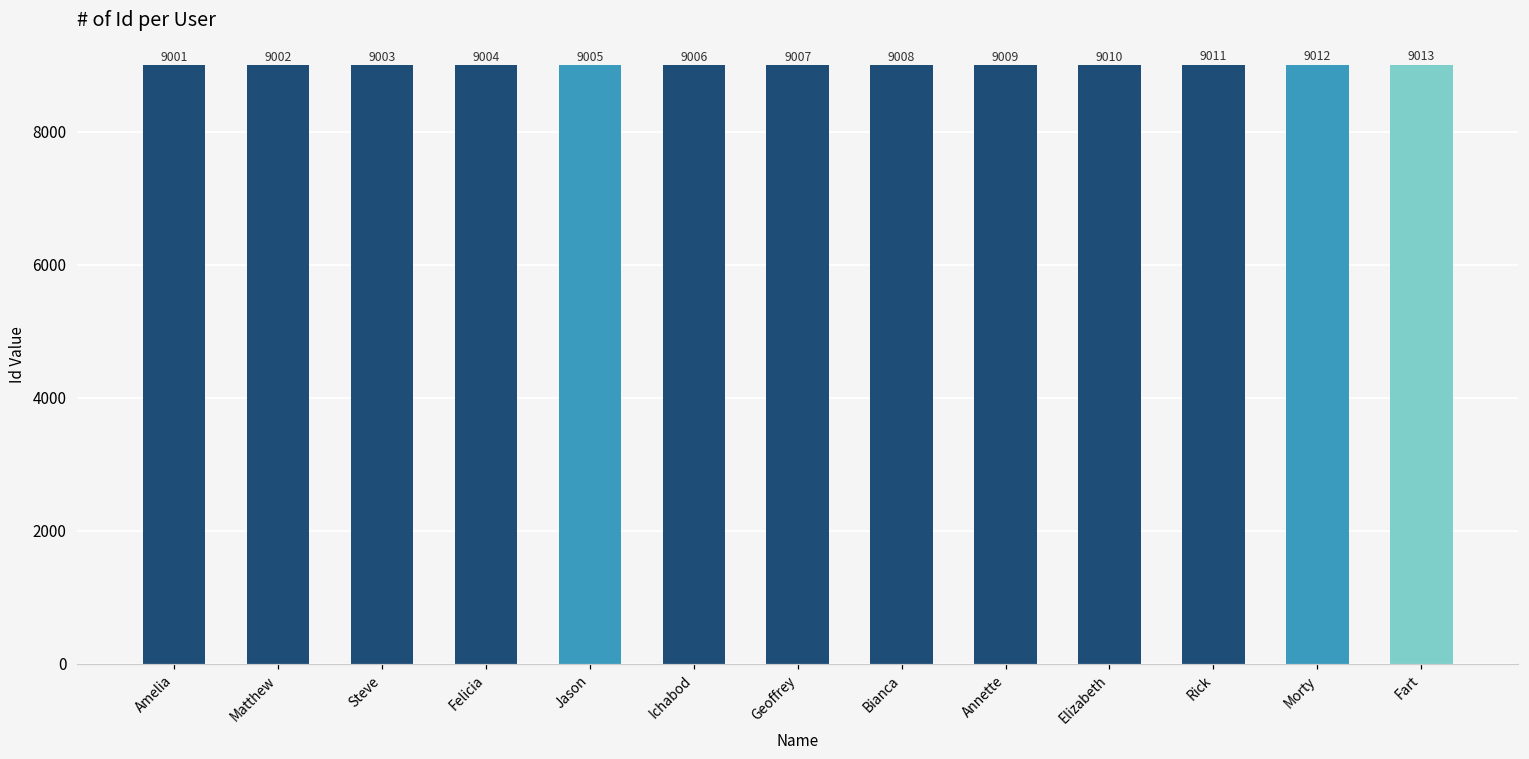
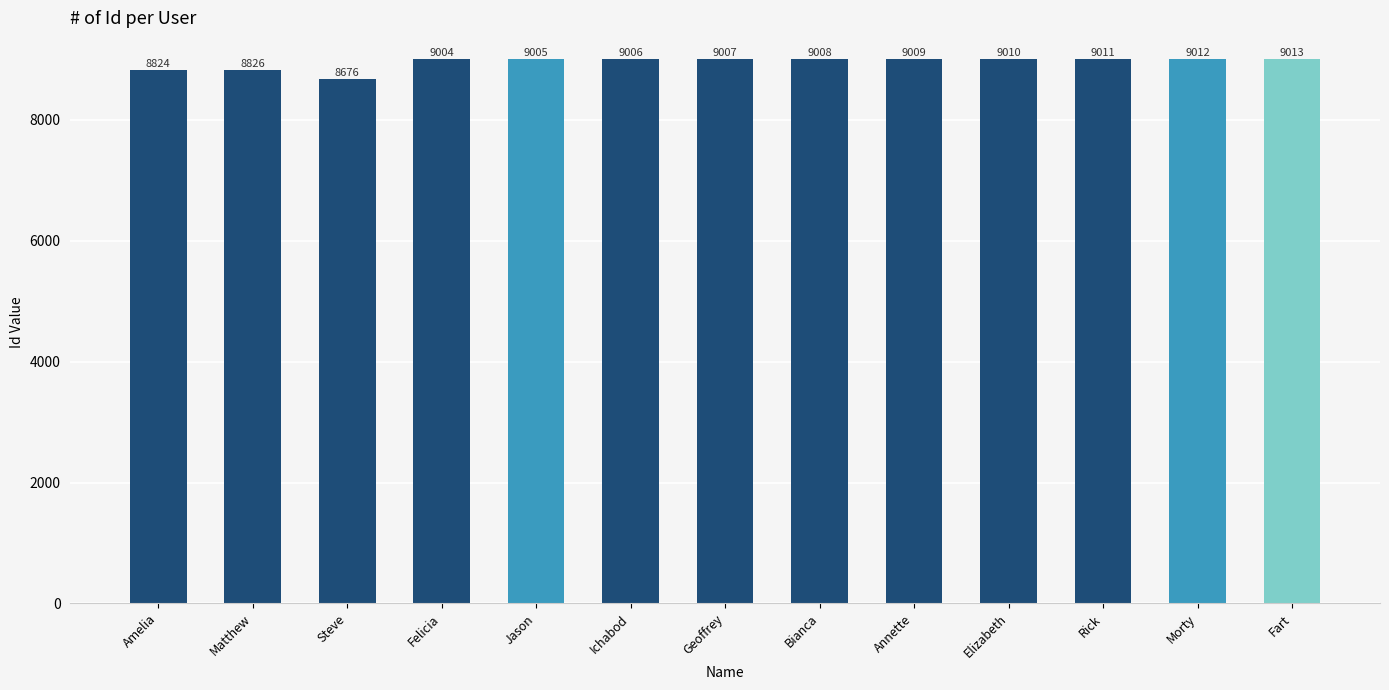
  {
-   "Amelia": 9001,
-   "Matthew": 9002,
-   "Steve": 9003,
+   "Amelia": 8824,
+   "Matthew": 8826,
+   "Steve": 8676,
    "Felicia": 9004,
    "Jason": 9005,
    "Ichabod": 9006,
    "Geoffrey": 9007,
    "Bianca": 9008,
    "Annette": 9009,
    "Elizabeth": 9010,
    "Rick": 9011,
    "Morty": 9012,
    "Fart": 9013
  }
